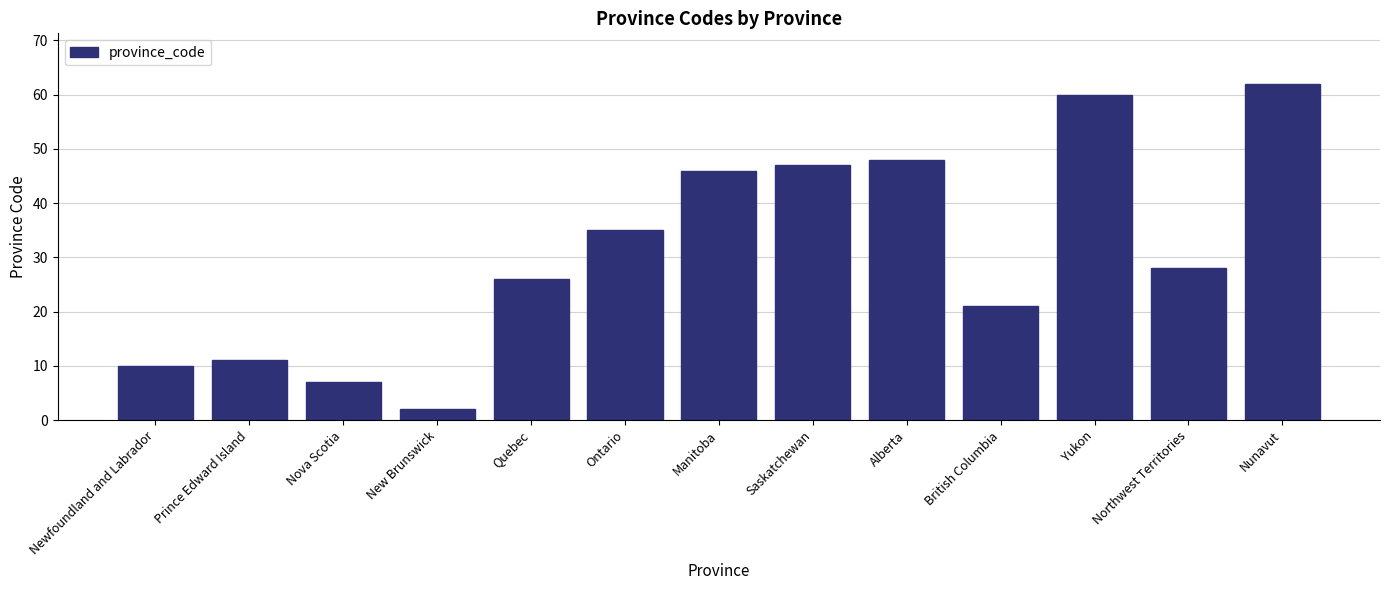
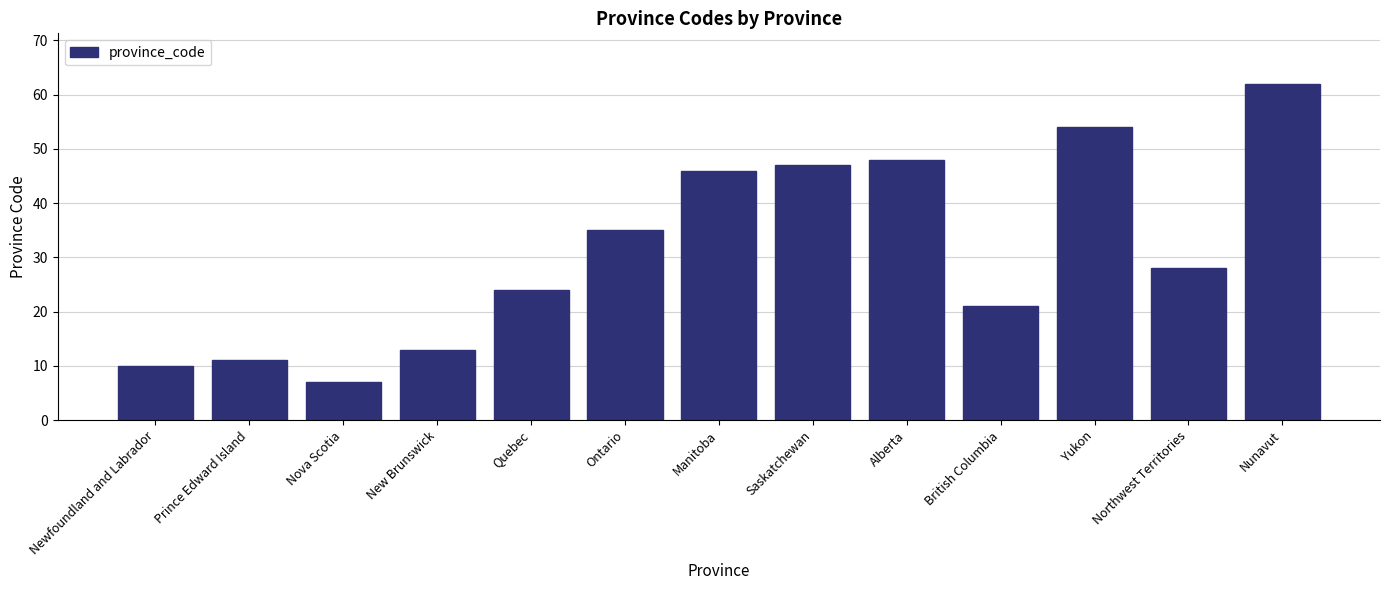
  {
    "Newfoundland and Labrador": 10,
    "Prince Edward Island": 11,
    "Nova Scotia": 7,
-   "New Brunswick": 2,
-   "Quebec": 26,
+   "New Brunswick": 13,
+   "Quebec": 24,
    "Ontario": 35,
    "Manitoba": 46,
    "Saskatchewan": 47,
    "Alberta": 48,
    "British Columbia": 21,
-   "Yukon": 60,
+   "Yukon": 54,
    "Northwest Territories": 28,
    "Nunavut": 62
  }
